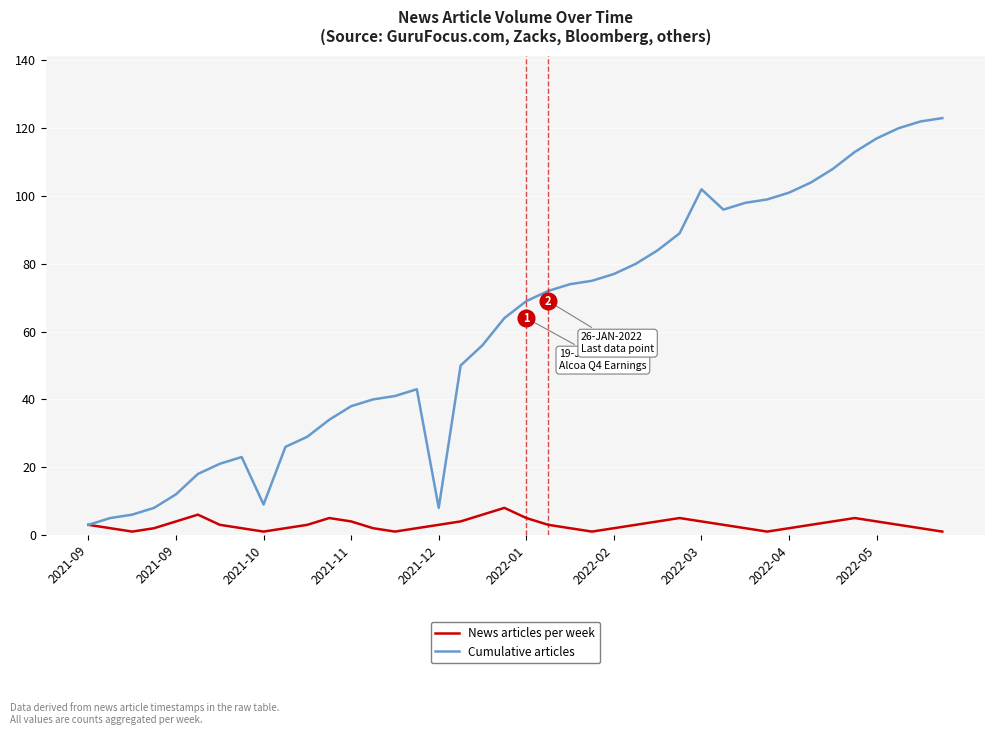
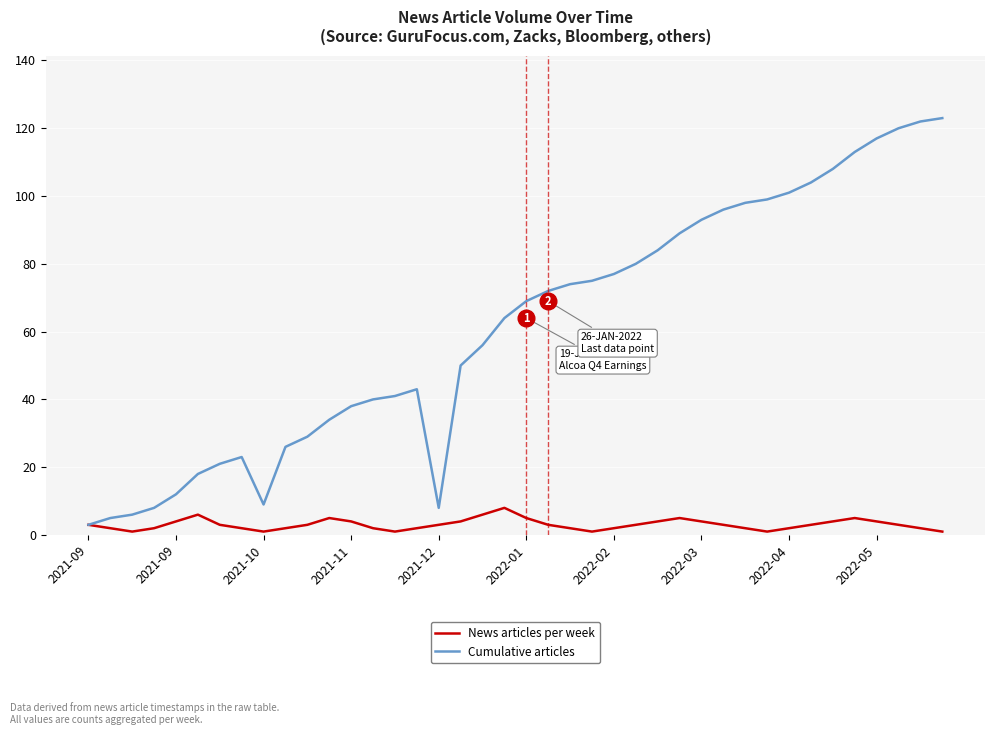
  {
    "Cumulative articles": {
      "2021-10": 9,
      "2021-11": 38,
      "2021-12": 8,
      "2022-01": 69,
      "2022-02": 77,
-     "2022-03": 102,
+     "2022-03": 93,
      "2022-04": 101,
      "2022-05": 117
    }
  }
